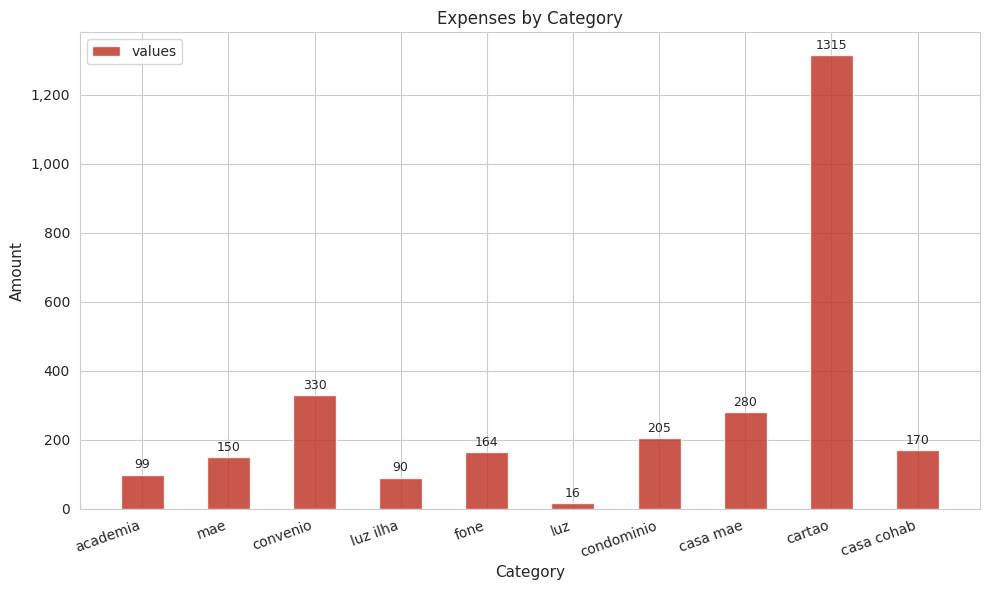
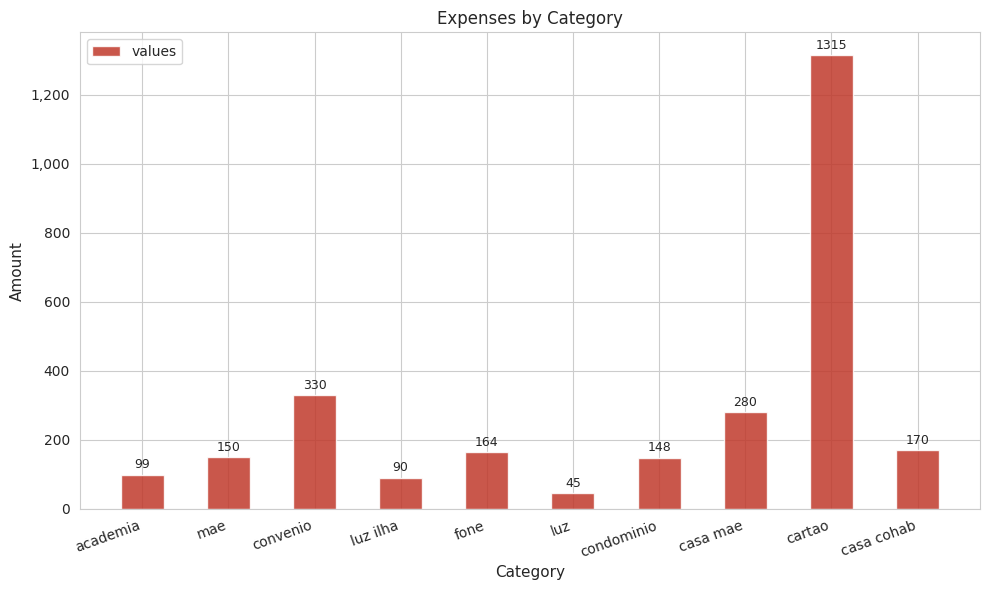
  {
    "academia": 99,
    "mae": 150,
    "convenio": 330,
    "luz ilha": 90,
    "fone": 164,
-   "luz": 16,
-   "condominio": 205,
+   "luz": 45,
+   "condominio": 148,
    "casa mae": 280,
    "cartao": 1315,
    "casa cohab": 170
  }
